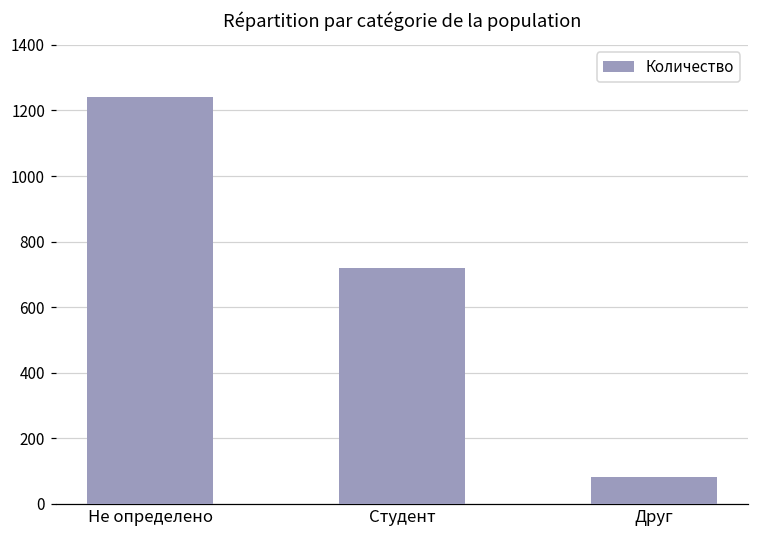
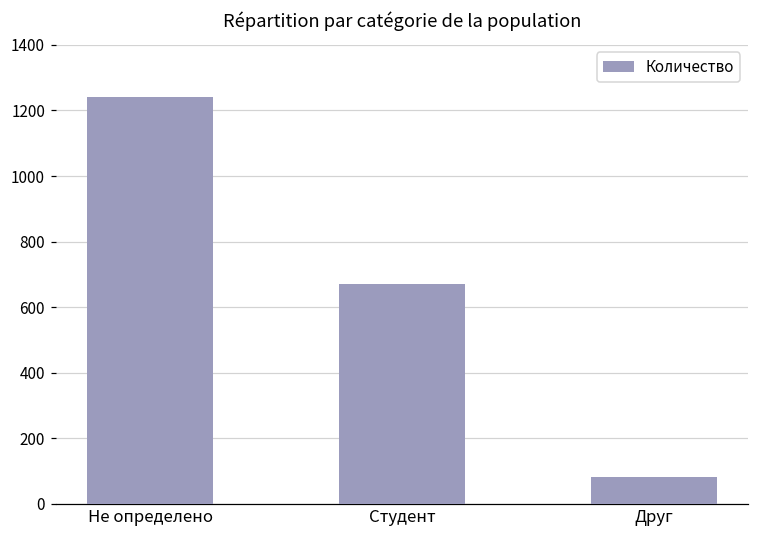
  {
    "Не определено": 1240,
-   "Студент": 720,
+   "Студент": 670,
    "Друг": 80
  }
